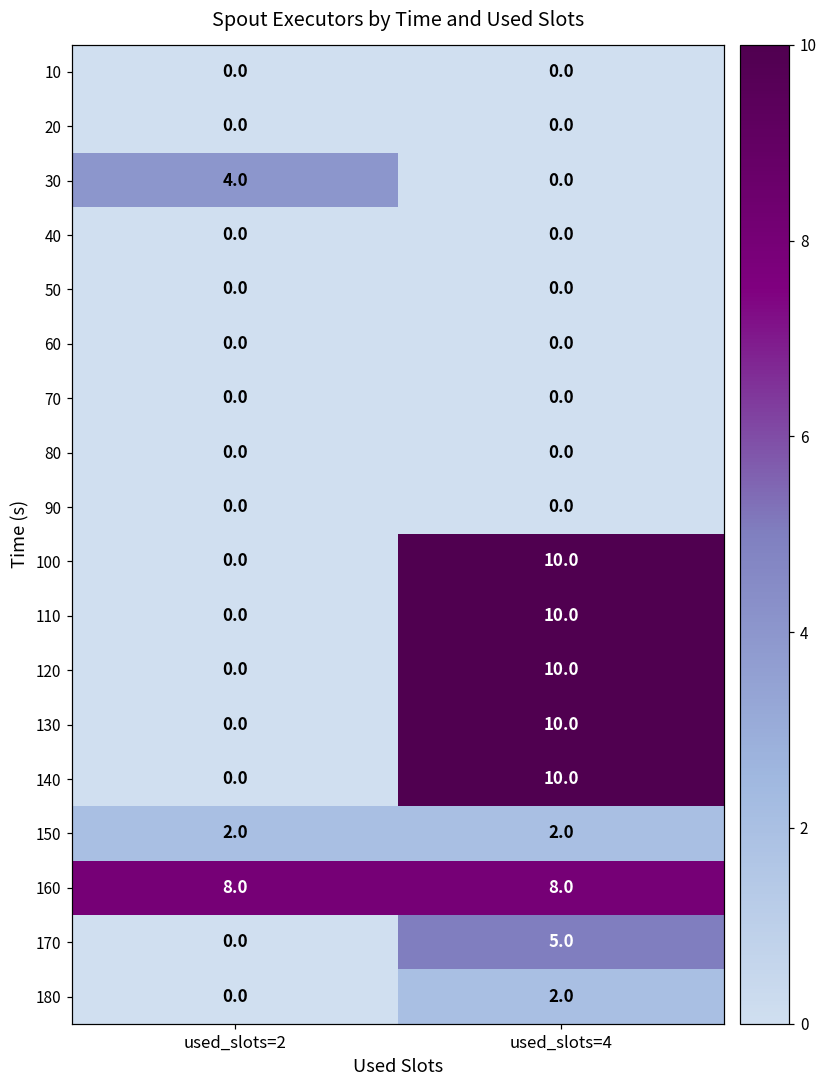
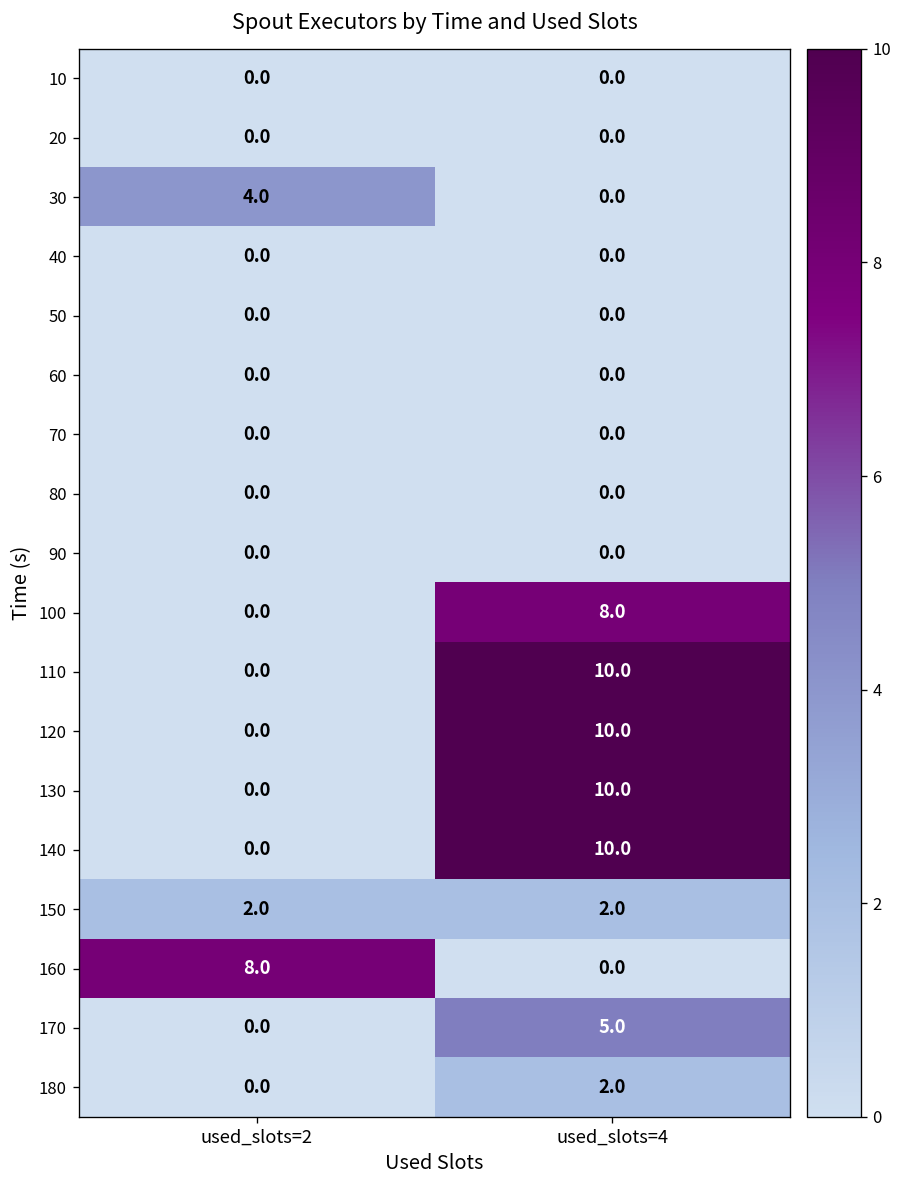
  {
    "10": {
      "used_slots=2": 0.0,
      "used_slots=4": 0.0
    },
    "20": {
      "used_slots=2": 0.0,
      "used_slots=4": 0.0
    },
    "30": {
      "used_slots=2": 4.0,
      "used_slots=4": 0.0
    },
    "40": {
      "used_slots=2": 0.0,
      "used_slots=4": 0.0
    },
    "50": {
      "used_slots=2": 0.0,
      "used_slots=4": 0.0
    },
    "60": {
      "used_slots=2": 0.0,
      "used_slots=4": 0.0
    },
    "70": {
      "used_slots=2": 0.0,
      "used_slots=4": 0.0
    },
    "80": {
      "used_slots=2": 0.0,
      "used_slots=4": 0.0
    },
    "90": {
      "used_slots=2": 0.0,
      "used_slots=4": 0.0
    },
    "100": {
      "used_slots=2": 0.0,
-     "used_slots=4": 10.0
+     "used_slots=4": 8.0
    },
    "110": {
      "used_slots=2": 0.0,
      "used_slots=4": 10.0
    },
    "120": {
      "used_slots=2": 0.0,
      "used_slots=4": 10.0
    },
    "130": {
      "used_slots=2": 0.0,
      "used_slots=4": 10.0
    },
    "140": {
      "used_slots=2": 0.0,
      "used_slots=4": 10.0
    },
    "150": {
      "used_slots=2": 2.0,
      "used_slots=4": 2.0
    },
    "160": {
      "used_slots=2": 8.0,
-     "used_slots=4": 8.0
+     "used_slots=4": 0.0
    },
    "170": {
      "used_slots=2": 0.0,
      "used_slots=4": 5.0
    },
    "180": {
      "used_slots=2": 0.0,
      "used_slots=4": 2.0
    }
  }
